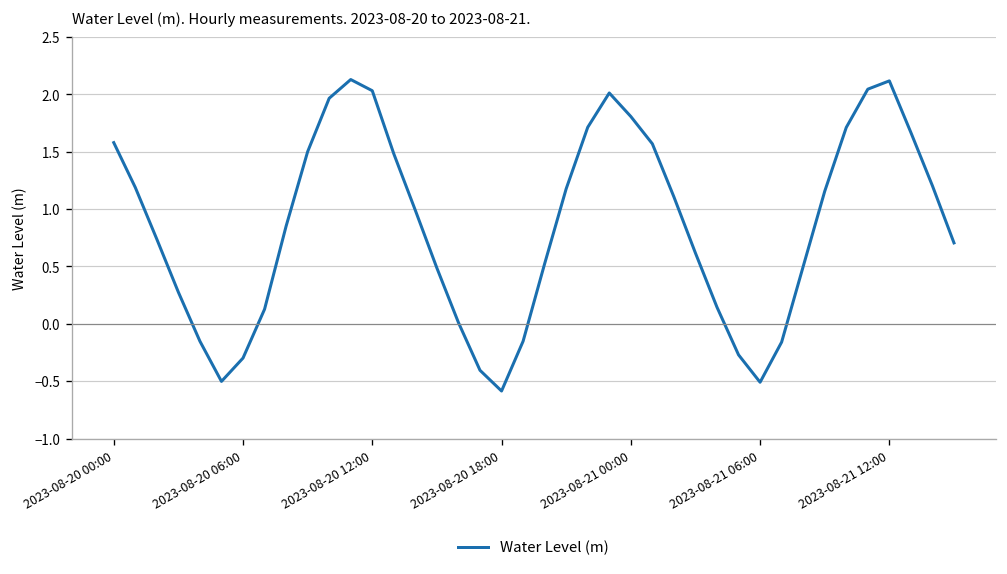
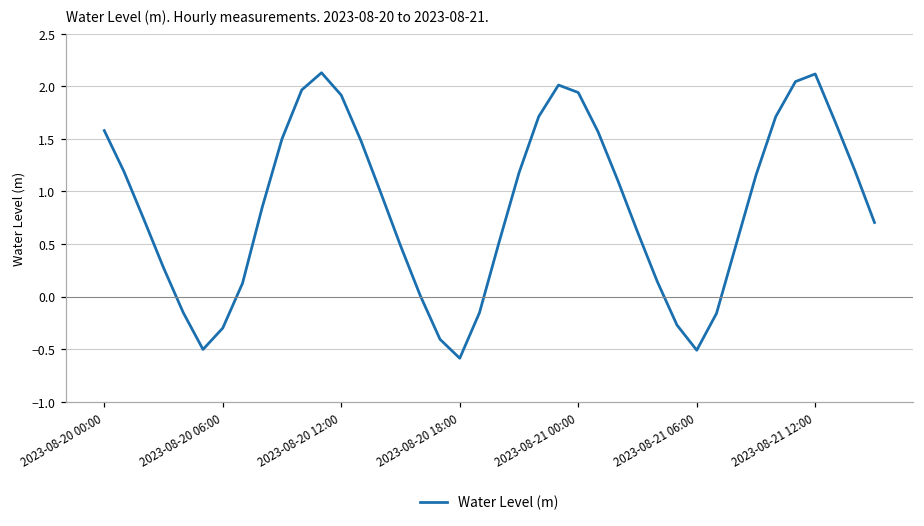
  {
    "2023-08-20 00:00": 1.6,
    "2023-08-20 06:00": -0.3,
-   "2023-08-20 12:00": 2.0,
+   "2023-08-20 12:00": 1.9,
    "2023-08-20 18:00": -0.6,
-   "2023-08-21 00:00": 1.8,
+   "2023-08-21 00:00": 1.9,
    "2023-08-21 06:00": -0.5,
    "2023-08-21 12:00": 2.1
  }
